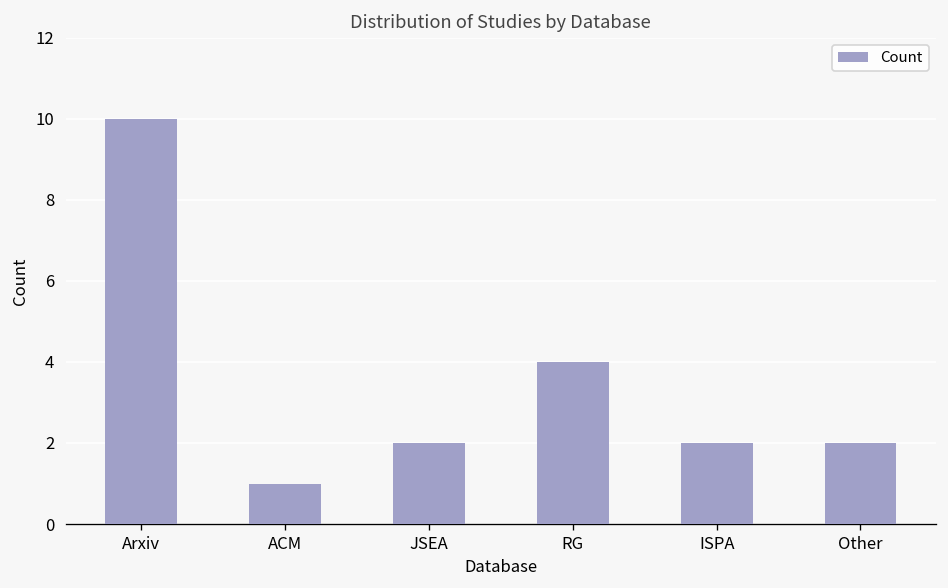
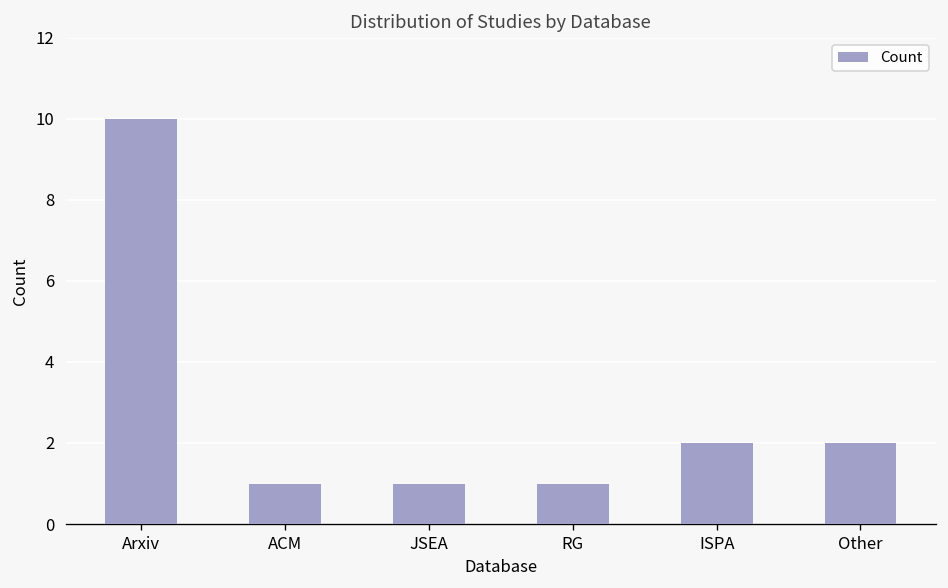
  {
    "Arxiv": 10,
    "ACM": 1,
-   "JSEA": 2,
-   "RG": 4,
+   "JSEA": 1,
+   "RG": 1,
    "ISPA": 2,
    "Other": 2
  }
